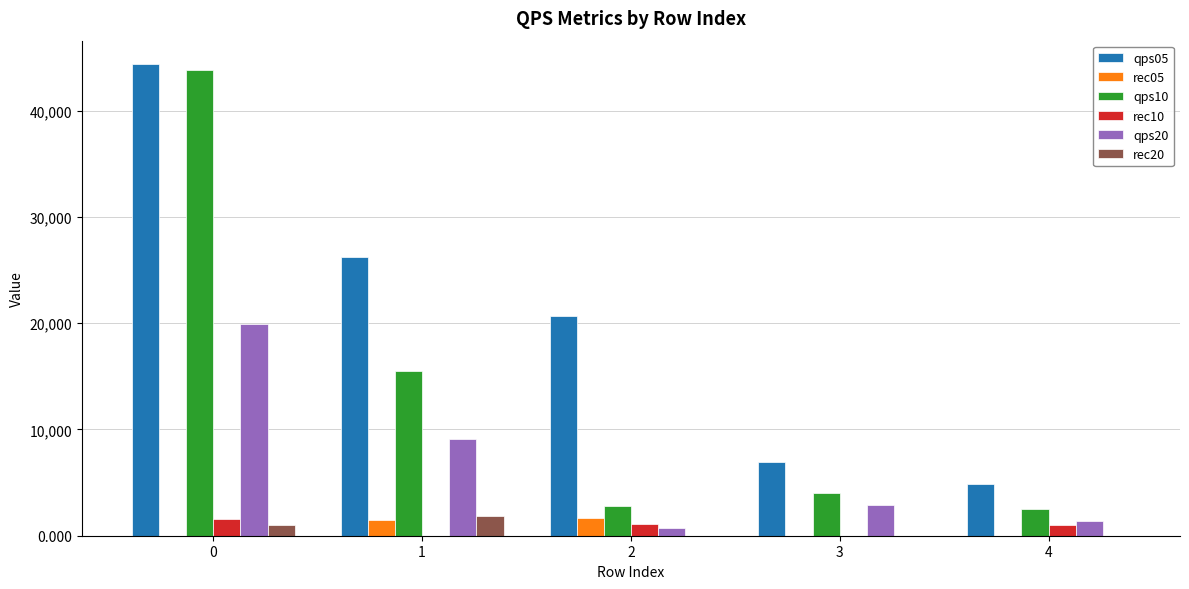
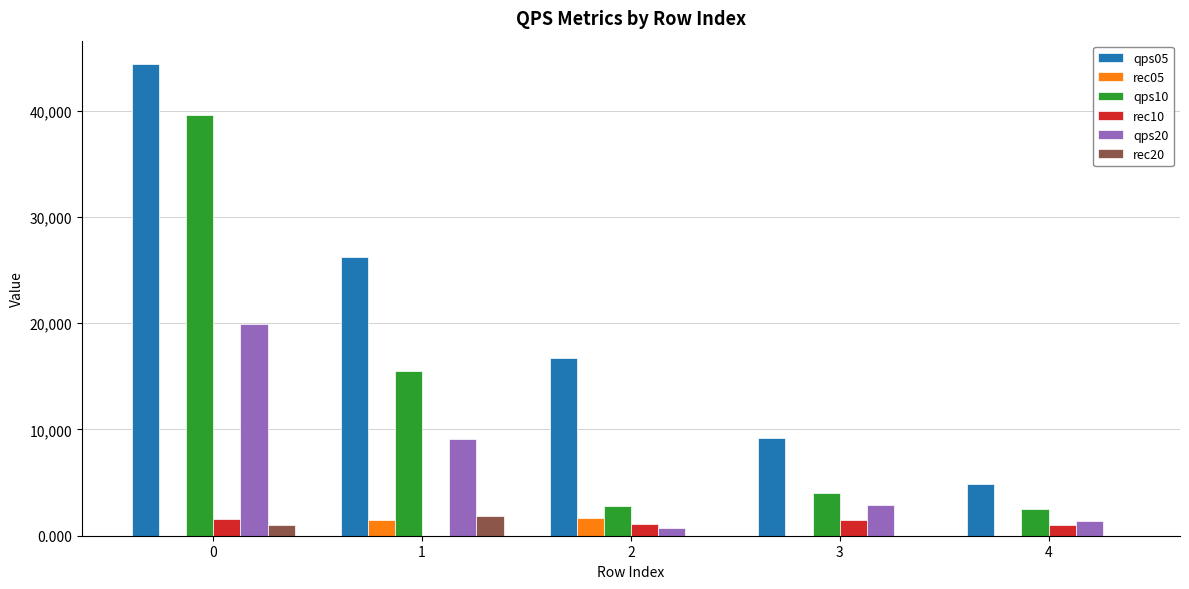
  {
    "qps05": {
      "0": "44,400",
      "1": "26,300",
-     "2": "20,700",
-     "3": "6,900",
+     "2": "16,700",
+     "3": "9,200",
      "4": "4,900"
    },
    "rec05": {
      "1": "1,500",
      "2": "1,700"
    },
    "qps10": {
-     "0": "43,800",
+     "0": "39,600",
      "1": "15,500",
      "2": "2,800",
      "3": "4,100",
      "4": "2,500"
    },
    "rec10": {
      "0": "1,600",
      "2": "1,100",
-     "3": "0",
+     "3": "1,500",
      "4": "1,000"
    },
    "qps20": {
      "0": "19,900",
      "1": "9,100",
      "2": "800",
      "3": "2,900",
      "4": "1,400"
    },
    "rec20": {
      "0": "1,000",
      "1": "1,900"
    }
  }
